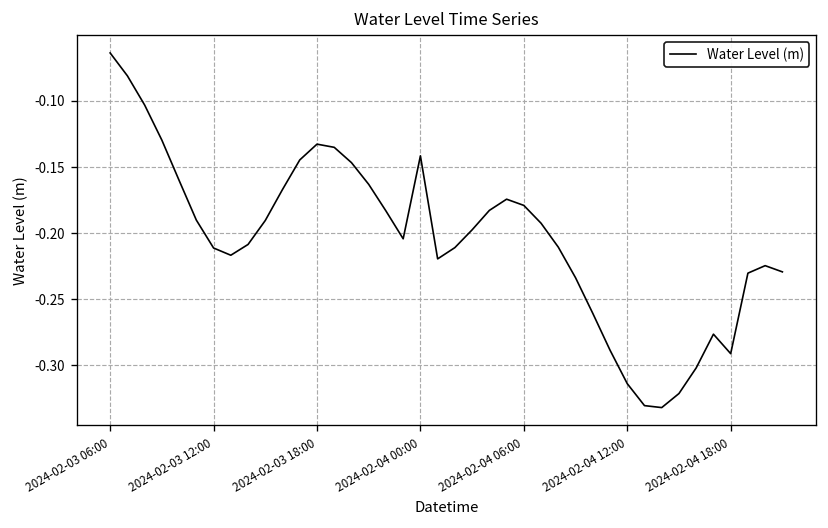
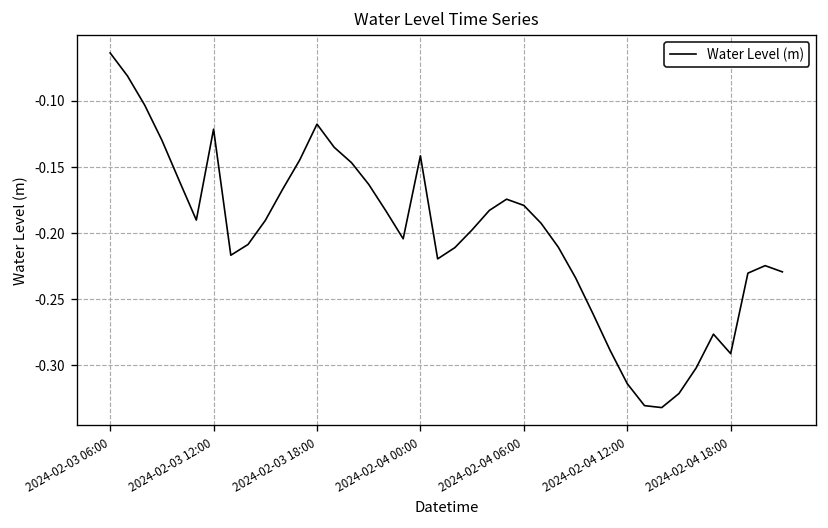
  {
    "2024-02-03 06:00": -0.064,
-   "2024-02-03 12:00": -0.211,
-   "2024-02-03 18:00": -0.133,
+   "2024-02-03 12:00": -0.121,
+   "2024-02-03 18:00": -0.118,
    "2024-02-04 00:00": -0.142,
    "2024-02-04 06:00": -0.179,
    "2024-02-04 12:00": -0.314,
    "2024-02-04 18:00": -0.291
  }
